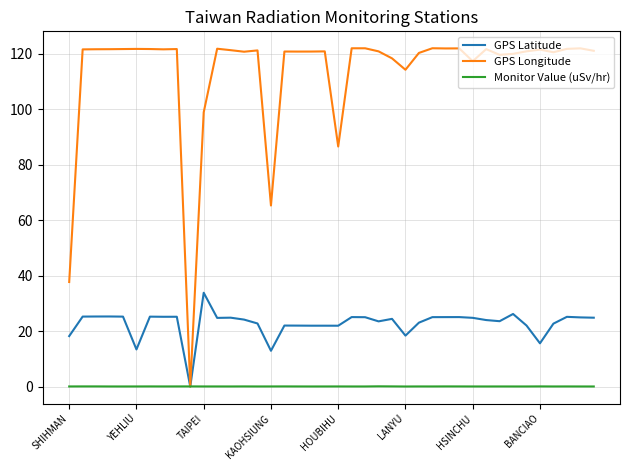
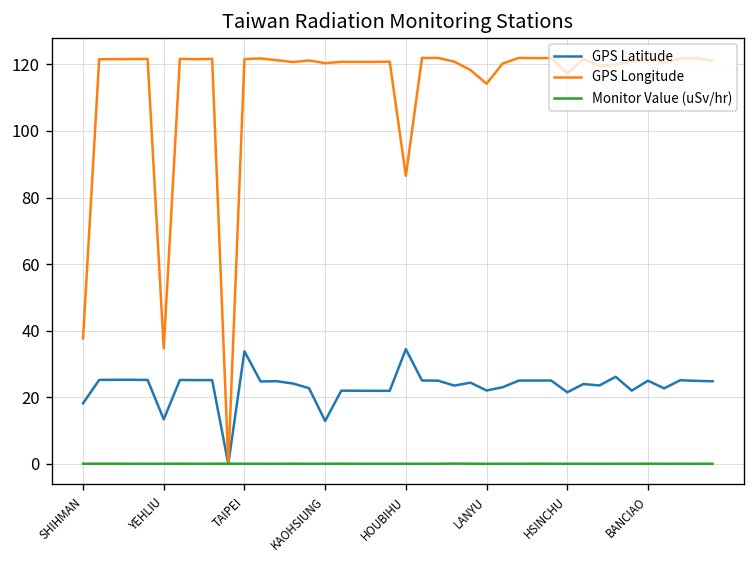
  {
    "GPS Latitude": {
      "SHIHMAN": 18,
      "YEHLIU": 13,
      "TAIPEI": 34,
      "KAOHSIUNG": 13,
-     "HOUBIHU": 22,
-     "LANYU": 18,
-     "HSINCHU": 25,
-     "BANCIAO": 16
+     "HOUBIHU": 34,
+     "LANYU": 22,
+     "HSINCHU": 22,
+     "BANCIAO": 25
    },
    "GPS Longitude": {
      "SHIHMAN": 38,
-     "YEHLIU": 122,
-     "TAIPEI": 99,
-     "KAOHSIUNG": 65,
+     "YEHLIU": 35,
+     "TAIPEI": 122,
+     "KAOHSIUNG": 120,
      "HOUBIHU": 87,
      "LANYU": 114
    },
    "Monitor Value (uSv/hr)": {
      "SHIHMAN": 0,
      "YEHLIU": 0,
      "TAIPEI": 0,
      "KAOHSIUNG": 0,
      "HOUBIHU": 0,
      "LANYU": 0,
      "HSINCHU": 0,
      "BANCIAO": 0
    }
  }
